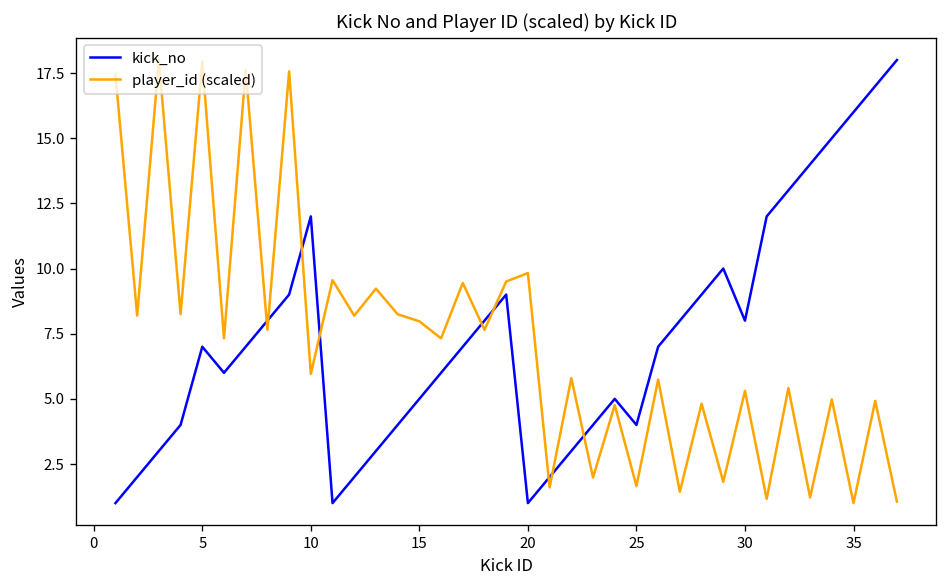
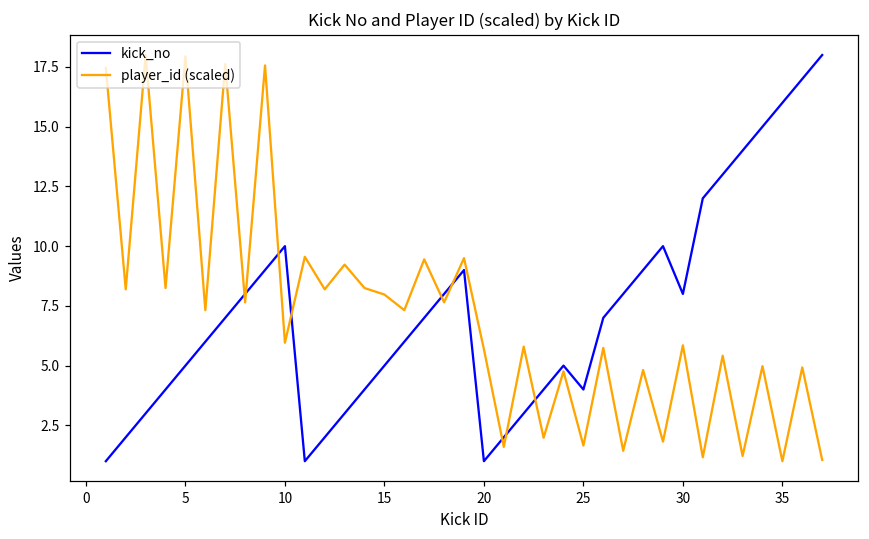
  {
    "kick_no": {
-     "5": 7,
-     "10": 12,
+     "5": 5,
+     "10": 10,
      "15": 5,
      "20": 1,
      "25": 4,
      "30": 8,
      "35": 16
    },
    "player_id (scaled)": {
      "10": 6.0,
      "15": 8.0,
-     "20": 9.8,
+     "20": 5.7,
      "25": 1.7,
-     "30": 5.3,
+     "30": 5.8,
      "35": 1.0
    }
  }
